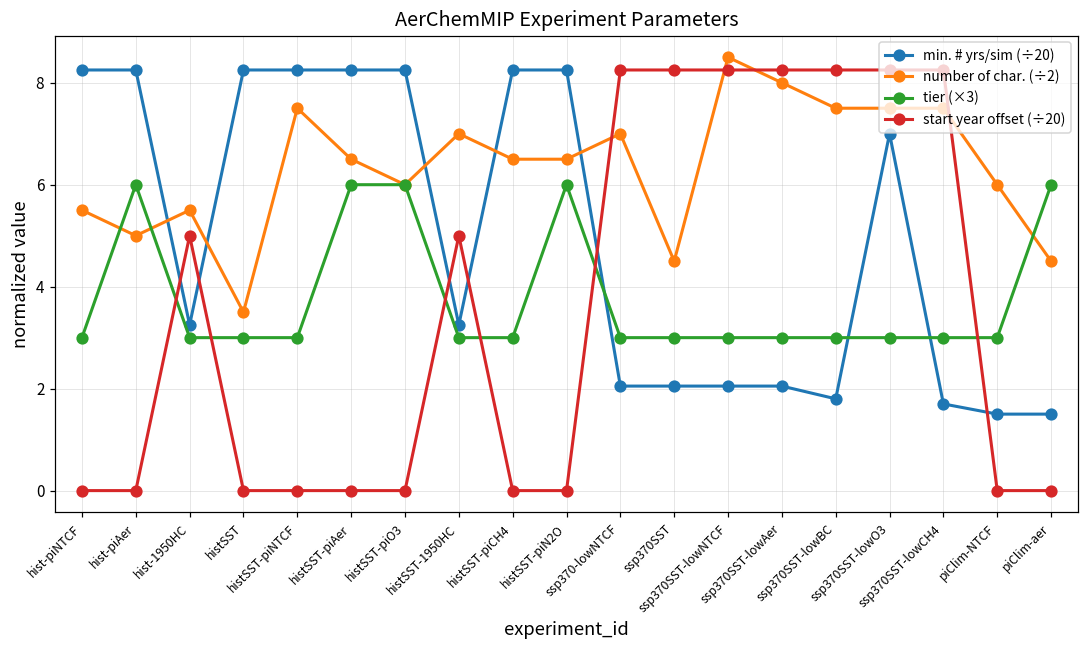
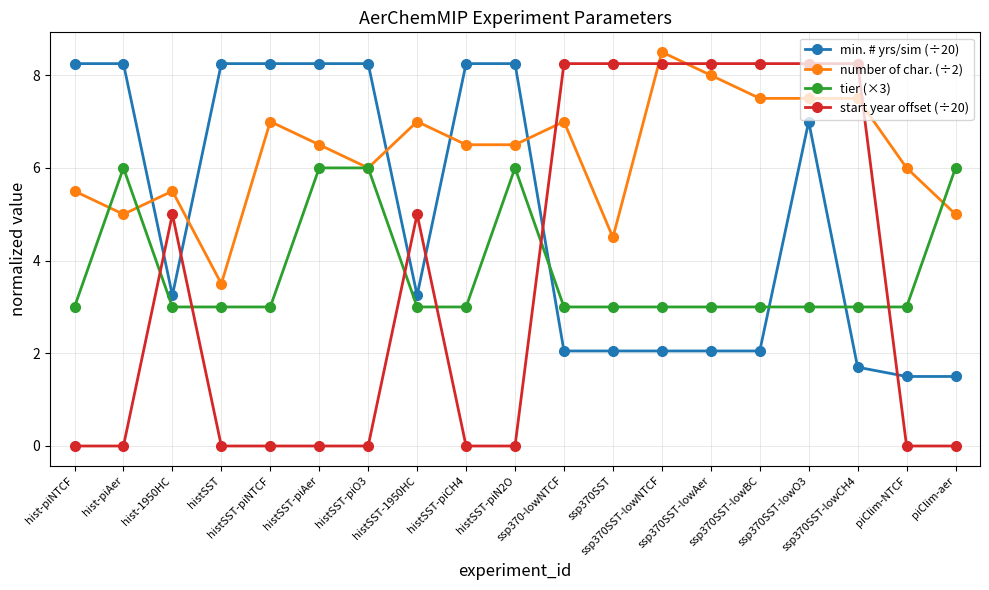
  {
    "min. # yrs/sim (÷20)": {
      "hist-piNTCF": 8.3,
      "hist-piAer": 8.3,
      "hist-1950HC": 3.3,
      "histSST": 8.3,
      "histSST-piNTCF": 8.3,
      "histSST-piAer": 8.3,
      "histSST-piO3": 8.3,
      "histSST-1950HC": 3.3,
      "histSST-piCH4": 8.3,
      "histSST-piN2O": 8.3,
      "ssp370-lowNTCF": 2.1,
      "ssp370SST": 2.1,
      "ssp370SST-lowNTCF": 2.1,
      "ssp370SST-lowAer": 2.1,
-     "ssp370SST-lowBC": 1.8,
+     "ssp370SST-lowBC": 2.1,
      "ssp370SST-lowO3": 7.0,
      "ssp370SST-lowCH4": 1.7,
      "piClim-NTCF": 1.5,
      "piClim-aer": 1.5
    },
    "number of char. (÷2)": {
      "hist-piNTCF": 5.5,
      "hist-piAer": 5.0,
      "hist-1950HC": 5.5,
      "histSST": 3.5,
-     "histSST-piNTCF": 7.5,
+     "histSST-piNTCF": 7.0,
      "histSST-piAer": 6.5,
      "histSST-1950HC": 7.0,
      "histSST-piCH4": 6.5,
      "histSST-piN2O": 6.5,
      "ssp370-lowNTCF": 7.0,
      "ssp370SST": 4.5,
      "ssp370SST-lowNTCF": 8.5,
      "ssp370SST-lowAer": 8.0,
      "ssp370SST-lowBC": 7.5,
      "piClim-NTCF": 6.0,
-     "piClim-aer": 4.5
+     "piClim-aer": 5.0
    },
    "tier (×3)": {
      "hist-piNTCF": 3.0,
      "hist-piAer": 6.0,
      "hist-1950HC": 3.0,
      "histSST": 3.0,
      "histSST-piNTCF": 3.0,
      "histSST-piAer": 6.0,
      "histSST-1950HC": 3.0,
      "histSST-piCH4": 3.0,
      "histSST-piN2O": 6.0,
      "ssp370-lowNTCF": 3.0,
      "ssp370SST": 3.0,
      "ssp370SST-lowNTCF": 3.0,
      "ssp370SST-lowAer": 3.0,
      "ssp370SST-lowBC": 3.0,
      "ssp370SST-lowO3": 3.0,
      "ssp370SST-lowCH4": 3.0,
      "piClim-NTCF": 3.0,
      "piClim-aer": 6.0
    },
    "start year offset (÷20)": {
      "hist-piNTCF": 0.0,
      "hist-piAer": 0.0,
      "hist-1950HC": 5.0,
      "histSST": 0.0,
      "histSST-piNTCF": 0.0,
      "histSST-piAer": 0.0,
      "histSST-piO3": 0.0,
      "histSST-1950HC": 5.0,
      "histSST-piCH4": 0.0,
      "histSST-piN2O": 0.0,
      "ssp370-lowNTCF": 8.3,
      "ssp370SST": 8.3,
      "ssp370SST-lowNTCF": 8.3,
      "ssp370SST-lowAer": 8.3,
      "ssp370SST-lowBC": 8.3,
      "piClim-NTCF": 0.0,
      "piClim-aer": 0.0
    }
  }
